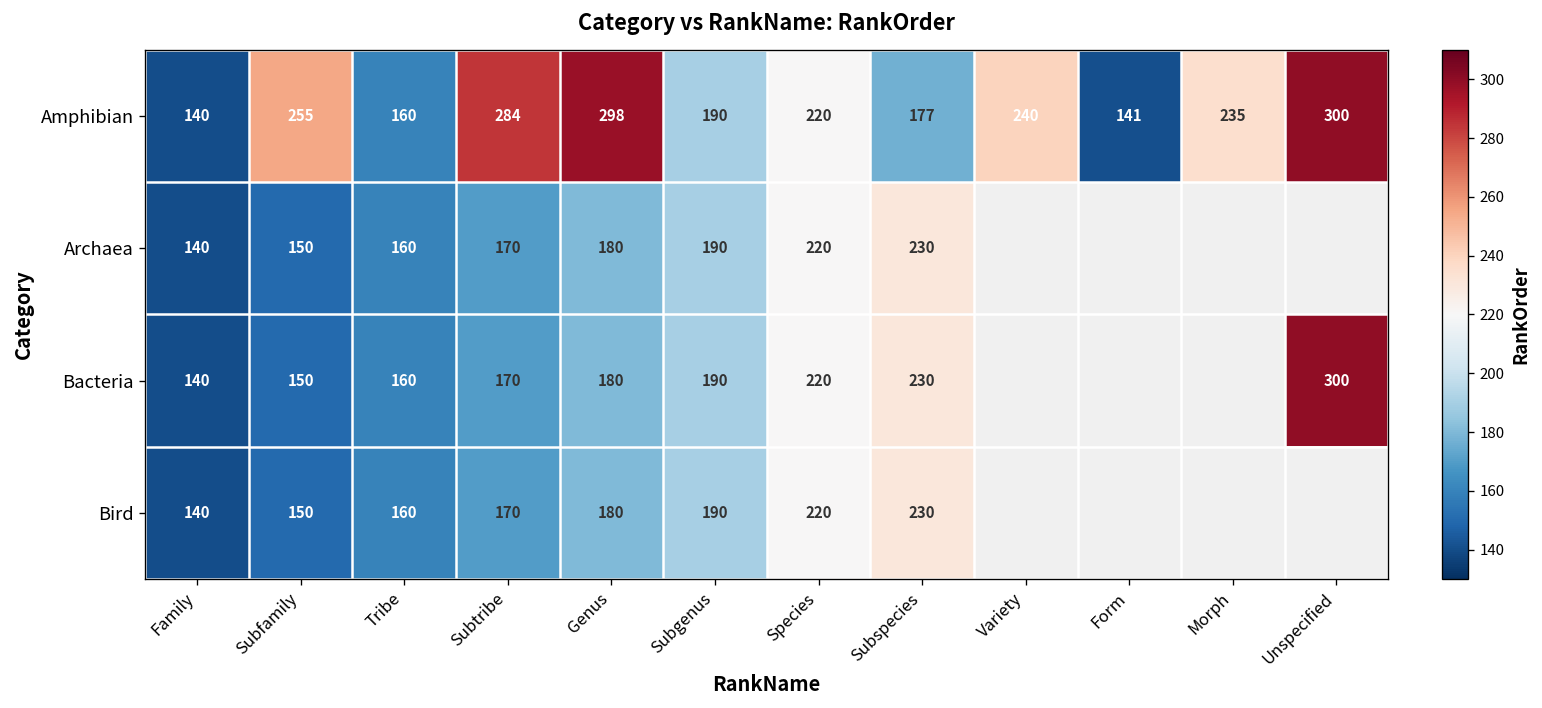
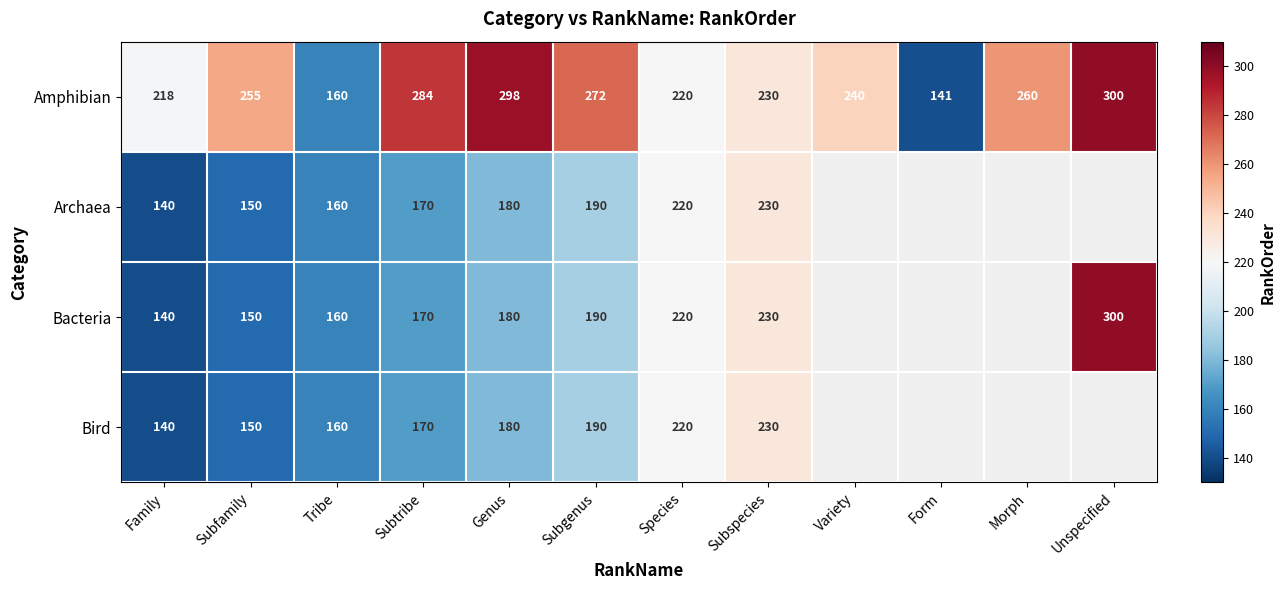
  {
    "Amphibian": {
-     "Family": 140,
+     "Family": 218,
      "Subfamily": 255,
      "Tribe": 160,
      "Subtribe": 284,
      "Genus": 298,
-     "Subgenus": 190,
+     "Subgenus": 272,
      "Species": 220,
-     "Subspecies": 177,
+     "Subspecies": 230,
      "Variety": 240,
      "Form": 141,
-     "Morph": 235,
+     "Morph": 260,
      "Unspecified": 300
    },
    "Archaea": {
      "Family": 140,
      "Subfamily": 150,
      "Tribe": 160,
      "Subtribe": 170,
      "Genus": 180,
      "Subgenus": 190,
      "Species": 220,
      "Subspecies": 230
    },
    "Bacteria": {
      "Family": 140,
      "Subfamily": 150,
      "Tribe": 160,
      "Subtribe": 170,
      "Genus": 180,
      "Subgenus": 190,
      "Species": 220,
      "Subspecies": 230,
      "Unspecified": 300
    },
    "Bird": {
      "Family": 140,
      "Subfamily": 150,
      "Tribe": 160,
      "Subtribe": 170,
      "Genus": 180,
      "Subgenus": 190,
      "Species": 220,
      "Subspecies": 230
    }
  }
